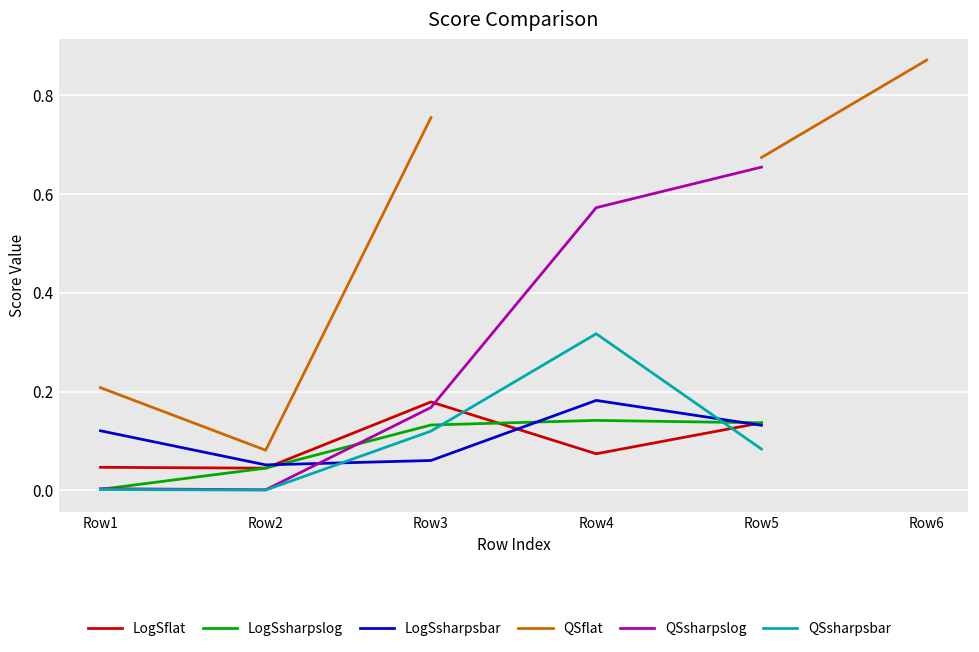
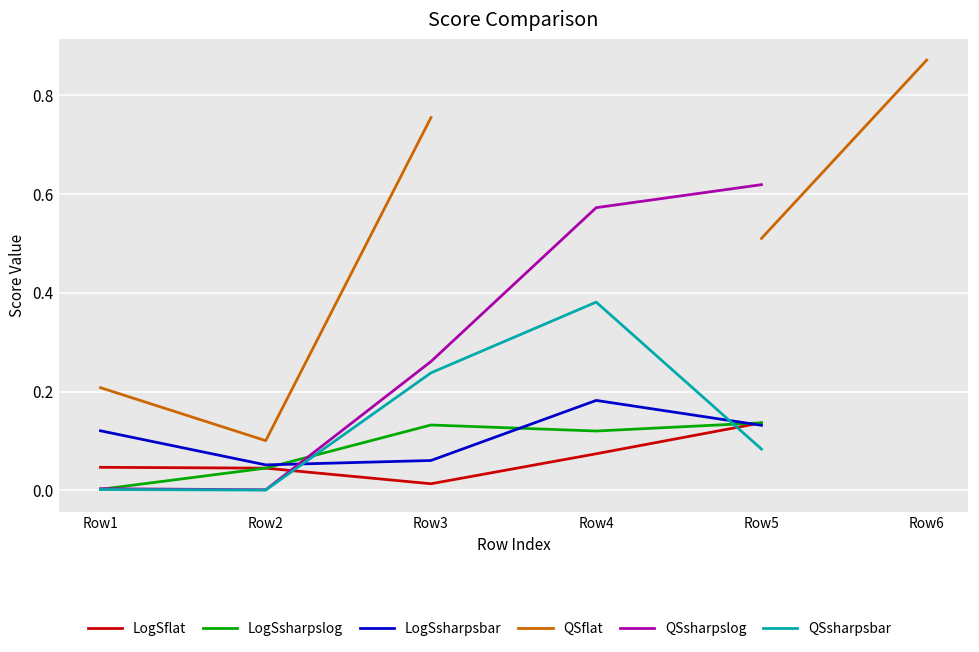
  {
    "LogSflat": {
      "Row1": 0.05,
-     "Row3": 0.18,
+     "Row3": 0.01,
      "Row4": 0.07
    },
    "LogSsharpslog": {
      "Row3": 0.13,
-     "Row4": 0.14
+     "Row4": 0.12
    },
    "LogSsharpsbar": {
      "Row1": 0.12,
      "Row2": 0.05,
      "Row3": 0.06,
      "Row4": 0.18
    },
    "QSflat": {
      "Row1": 0.21,
-     "Row2": 0.08,
+     "Row2": 0.10,
      "Row3": 0.76,
-     "Row5": 0.67,
+     "Row5": 0.51,
      "Row6": 0.87
    },
    "QSsharpslog": {
-     "Row3": 0.17,
+     "Row3": 0.26,
      "Row4": 0.57,
-     "Row5": 0.65
+     "Row5": 0.62
    },
    "QSsharpsbar": {
-     "Row3": 0.12,
-     "Row4": 0.32,
+     "Row3": 0.24,
+     "Row4": 0.38,
      "Row5": 0.08
    }
  }
